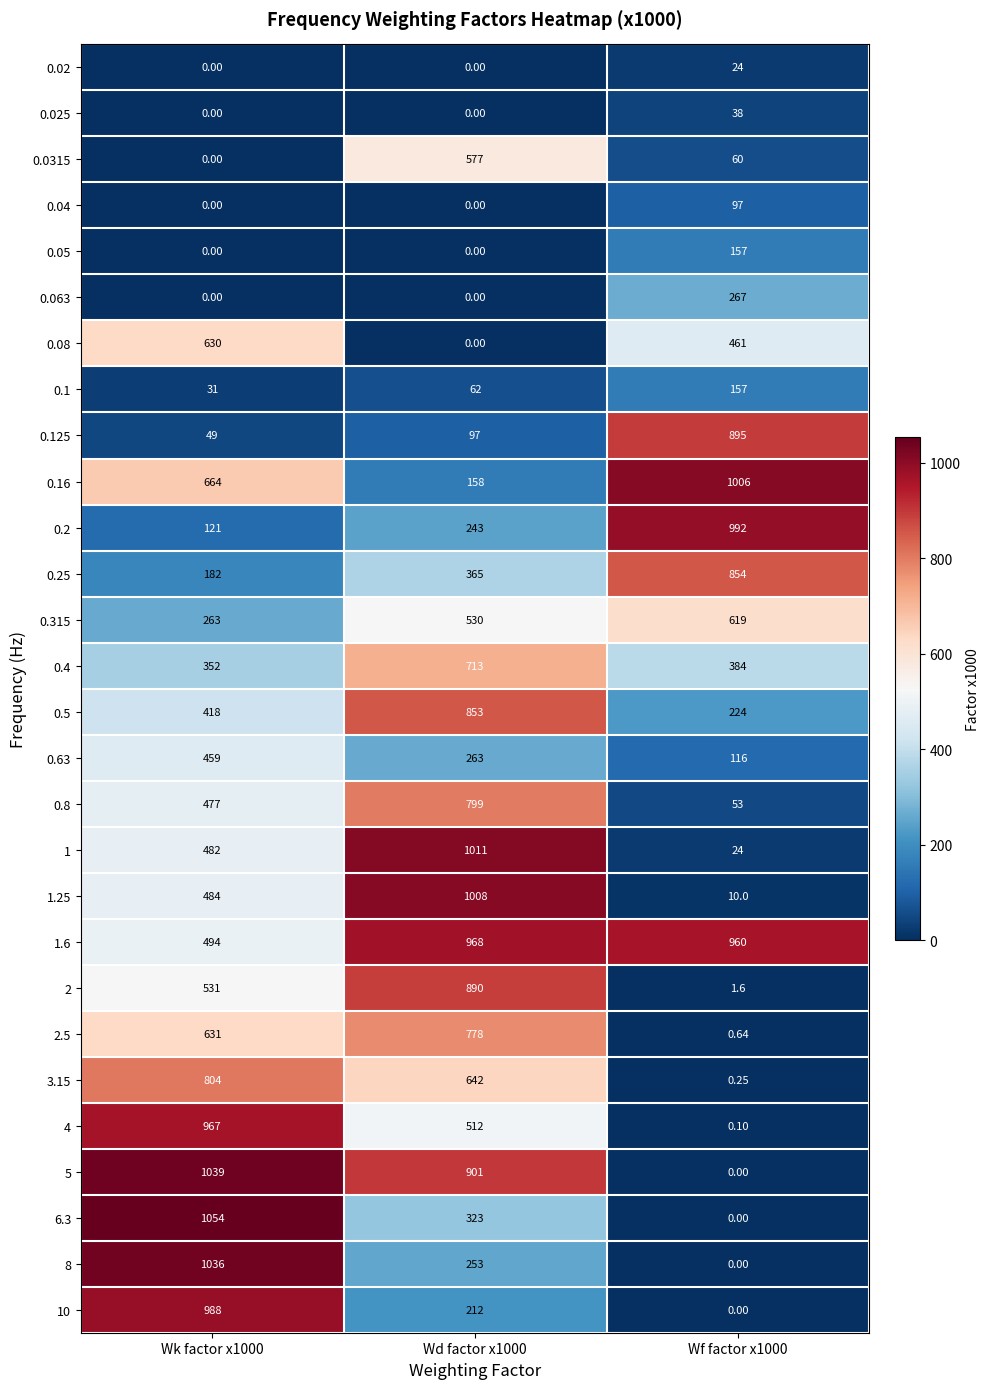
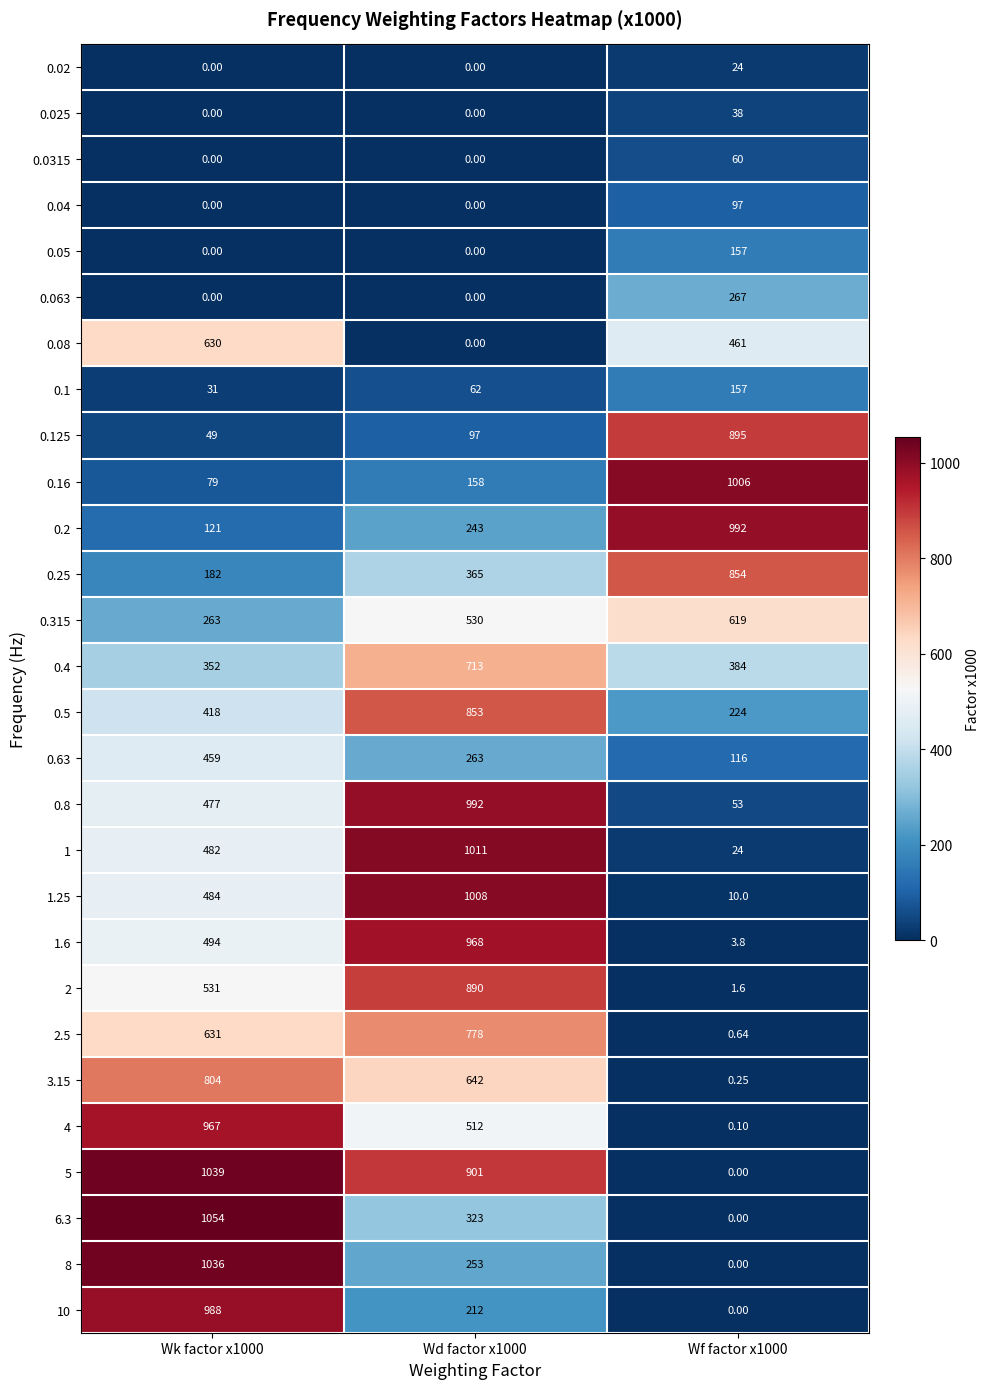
  {
    "0.02": {
      "Wk factor x1000": 0.00,
      "Wd factor x1000": 0.00,
      "Wf factor x1000": 24
    },
    "0.025": {
      "Wk factor x1000": 0.00,
      "Wd factor x1000": 0.00,
      "Wf factor x1000": 38
    },
    "0.0315": {
      "Wk factor x1000": 0.00,
-     "Wd factor x1000": 577,
+     "Wd factor x1000": 0.00,
      "Wf factor x1000": 60
    },
    "0.04": {
      "Wk factor x1000": 0.00,
      "Wd factor x1000": 0.00,
      "Wf factor x1000": 97
    },
    "0.05": {
      "Wk factor x1000": 0.00,
      "Wd factor x1000": 0.00,
      "Wf factor x1000": 157
    },
    "0.063": {
      "Wk factor x1000": 0.00,
      "Wd factor x1000": 0.00,
      "Wf factor x1000": 267
    },
    "0.08": {
      "Wk factor x1000": 630,
      "Wd factor x1000": 0.00,
      "Wf factor x1000": 461
    },
    "0.1": {
      "Wk factor x1000": 31,
      "Wd factor x1000": 62,
      "Wf factor x1000": 157
    },
    "0.125": {
      "Wk factor x1000": 49,
      "Wd factor x1000": 97,
      "Wf factor x1000": 895
    },
    "0.16": {
-     "Wk factor x1000": 664,
+     "Wk factor x1000": 79,
      "Wd factor x1000": 158,
      "Wf factor x1000": 1006
    },
    "0.2": {
      "Wk factor x1000": 121,
      "Wd factor x1000": 243,
      "Wf factor x1000": 992
    },
    "0.25": {
      "Wk factor x1000": 182,
      "Wd factor x1000": 365,
      "Wf factor x1000": 854
    },
    "0.315": {
      "Wk factor x1000": 263,
      "Wd factor x1000": 530,
      "Wf factor x1000": 619
    },
    "0.4": {
      "Wk factor x1000": 352,
      "Wd factor x1000": 713,
      "Wf factor x1000": 384
    },
    "0.5": {
      "Wk factor x1000": 418,
      "Wd factor x1000": 853,
      "Wf factor x1000": 224
    },
    "0.63": {
      "Wk factor x1000": 459,
      "Wd factor x1000": 263,
      "Wf factor x1000": 116
    },
    "0.8": {
      "Wk factor x1000": 477,
-     "Wd factor x1000": 799,
+     "Wd factor x1000": 992,
      "Wf factor x1000": 53
    },
    "1": {
      "Wk factor x1000": 482,
      "Wd factor x1000": 1011,
      "Wf factor x1000": 24
    },
    "1.25": {
      "Wk factor x1000": 484,
      "Wd factor x1000": 1008,
      "Wf factor x1000": 10.0
    },
    "1.6": {
      "Wk factor x1000": 494,
      "Wd factor x1000": 968,
-     "Wf factor x1000": 960
+     "Wf factor x1000": 3.8
    },
    "2": {
      "Wk factor x1000": 531,
      "Wd factor x1000": 890,
      "Wf factor x1000": 1.6
    },
    "2.5": {
      "Wk factor x1000": 631,
      "Wd factor x1000": 778,
      "Wf factor x1000": 0.64
    },
    "3.15": {
      "Wk factor x1000": 804,
      "Wd factor x1000": 642,
      "Wf factor x1000": 0.25
    },
    "4": {
      "Wk factor x1000": 967,
      "Wd factor x1000": 512,
      "Wf factor x1000": 0.10
    },
    "5": {
      "Wk factor x1000": 1039,
      "Wd factor x1000": 901,
      "Wf factor x1000": 0.00
    },
    "6.3": {
      "Wk factor x1000": 1054,
      "Wd factor x1000": 323,
      "Wf factor x1000": 0.00
    },
    "8": {
      "Wk factor x1000": 1036,
      "Wd factor x1000": 253,
      "Wf factor x1000": 0.00
    },
    "10": {
      "Wk factor x1000": 988,
      "Wd factor x1000": 212,
      "Wf factor x1000": 0.00
    }
  }
